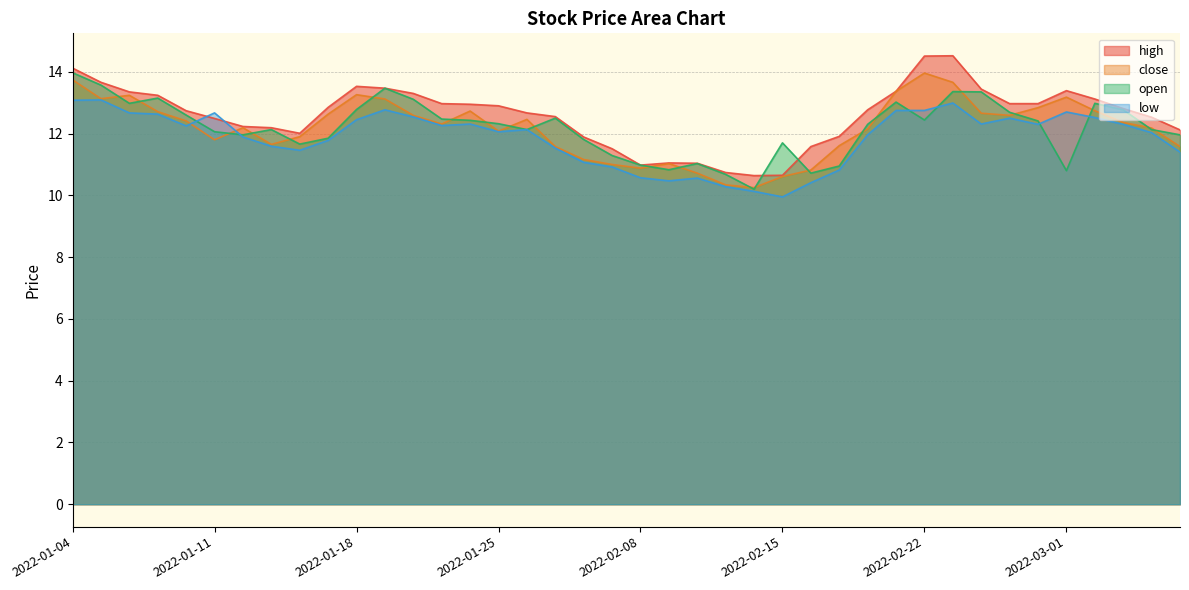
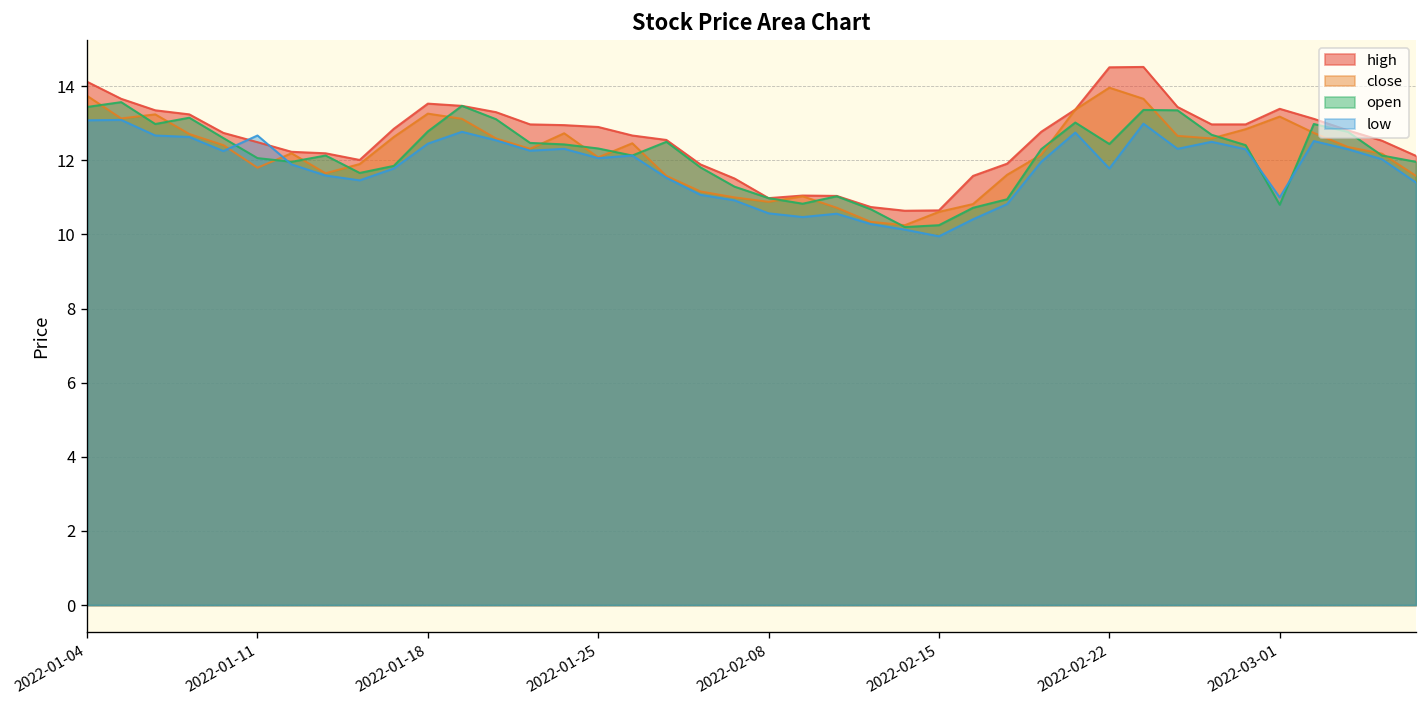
  {
    "open": {
-     "2022-01-04": 14.0,
+     "2022-01-04": 13.4,
      "2022-01-11": 12.1,
      "2022-01-18": 12.8,
      "2022-01-25": 12.3,
-     "2022-02-15": 11.7,
+     "2022-02-15": 10.3,
      "2022-02-22": 12.4,
      "2022-03-01": 10.8
    },
    "low": {
      "2022-01-04": 13.1,
      "2022-01-11": 12.7,
      "2022-01-18": 12.5,
      "2022-02-08": 10.6,
      "2022-02-15": 10.0,
-     "2022-02-22": 12.8,
-     "2022-03-01": 12.7
+     "2022-02-22": 11.8,
+     "2022-03-01": 11.0
    }
  }
